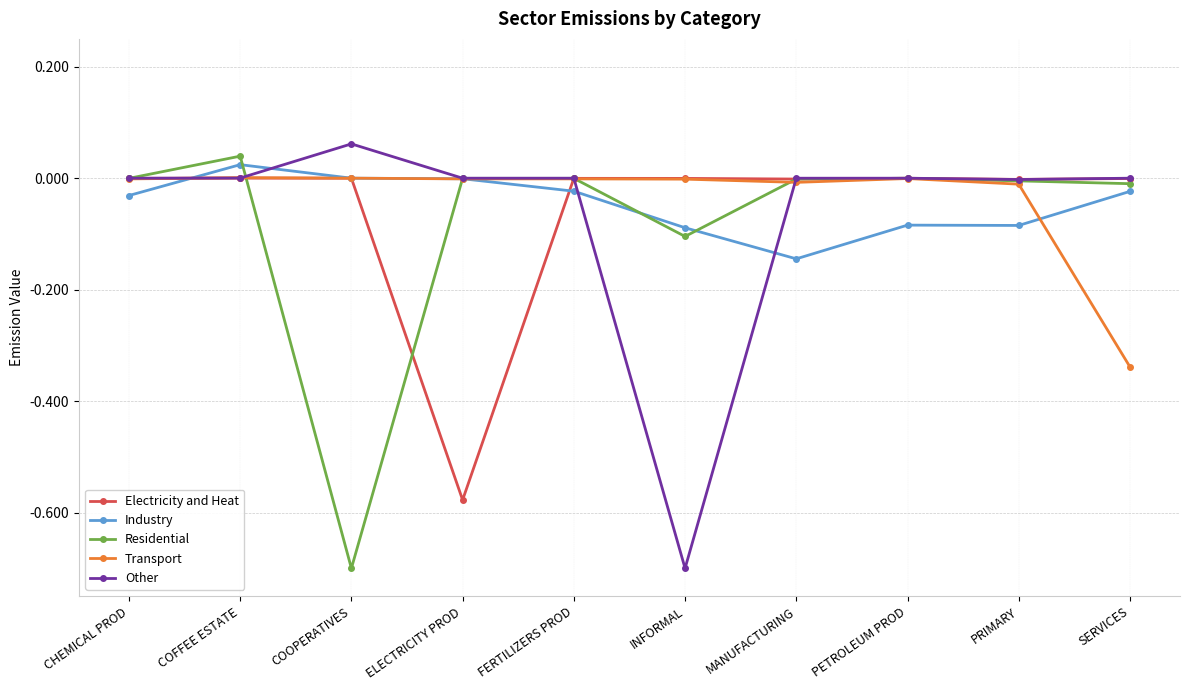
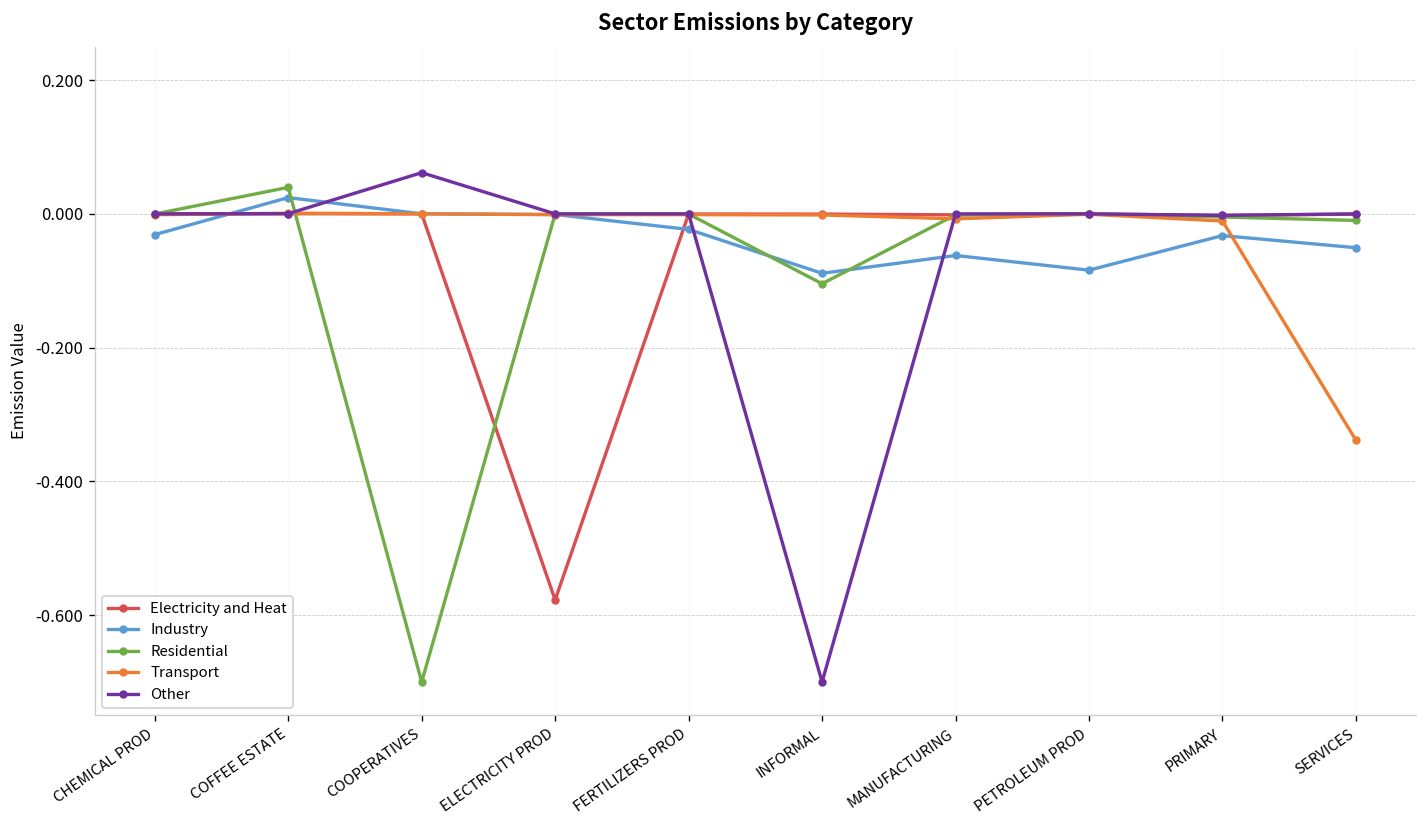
  {
    "Industry": {
      "CHEMICAL PROD": -0.03,
      "COFFEE ESTATE": 0.02,
      "FERTILIZERS PROD": -0.02,
      "INFORMAL": -0.09,
-     "MANUFACTURING": -0.14,
+     "MANUFACTURING": -0.06,
      "PETROLEUM PROD": -0.08,
-     "PRIMARY": -0.08,
-     "SERVICES": -0.02
+     "PRIMARY": -0.03,
+     "SERVICES": -0.05
    },
    "Residential": {
      "COFFEE ESTATE": 0.04,
      "COOPERATIVES": -0.70,
      "INFORMAL": -0.10,
      "SERVICES": -0.01
    },
    "Other": {
      "COOPERATIVES": 0.06,
      "INFORMAL": -0.70
    }
  }
